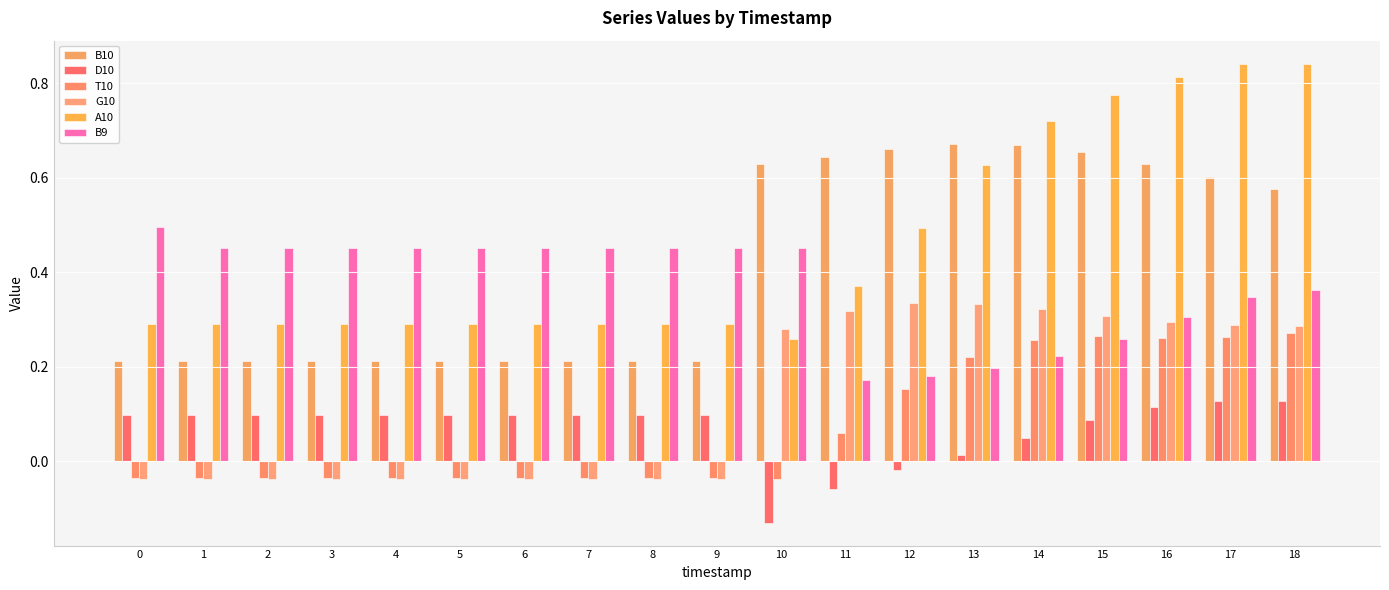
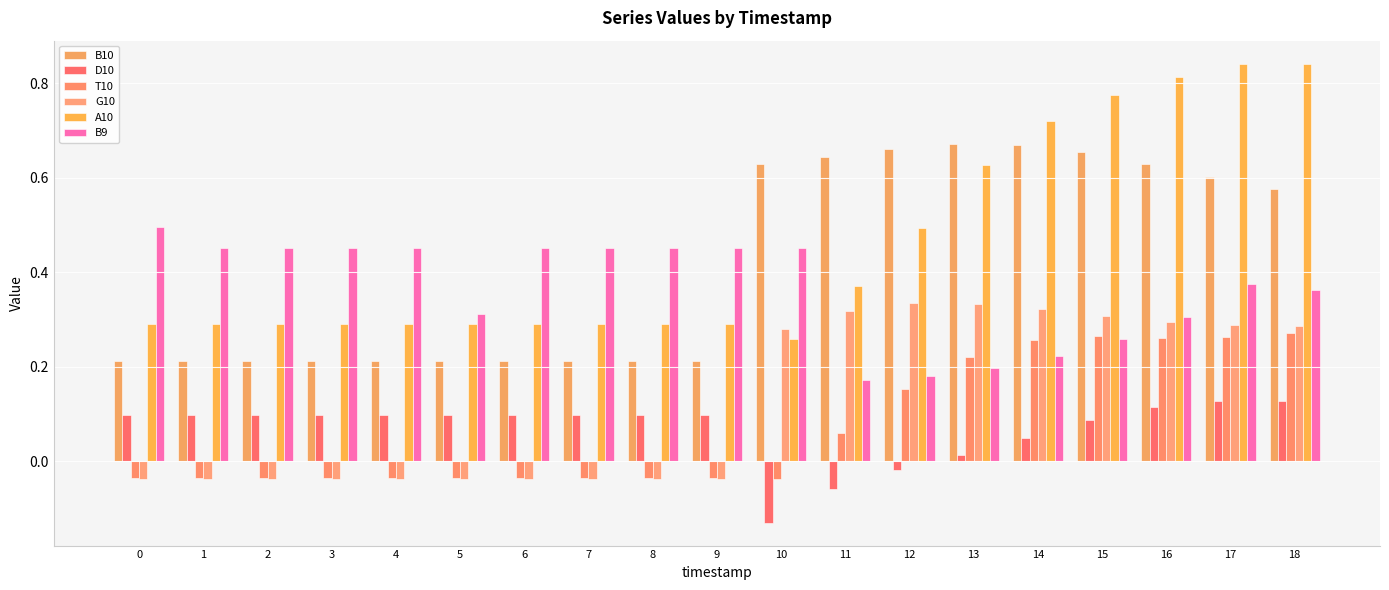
  {
    "B9": {
      "0": 0.50,
      "1": 0.45,
      "2": 0.45,
      "3": 0.45,
      "4": 0.45,
-     "5": 0.45,
+     "5": 0.31,
      "6": 0.45,
      "7": 0.45,
      "8": 0.45,
      "9": 0.45,
      "10": 0.45,
      "11": 0.17,
      "12": 0.18,
      "13": 0.20,
      "14": 0.22,
      "15": 0.26,
      "16": 0.31,
-     "17": 0.35,
+     "17": 0.37,
      "18": 0.36
    }
  }
